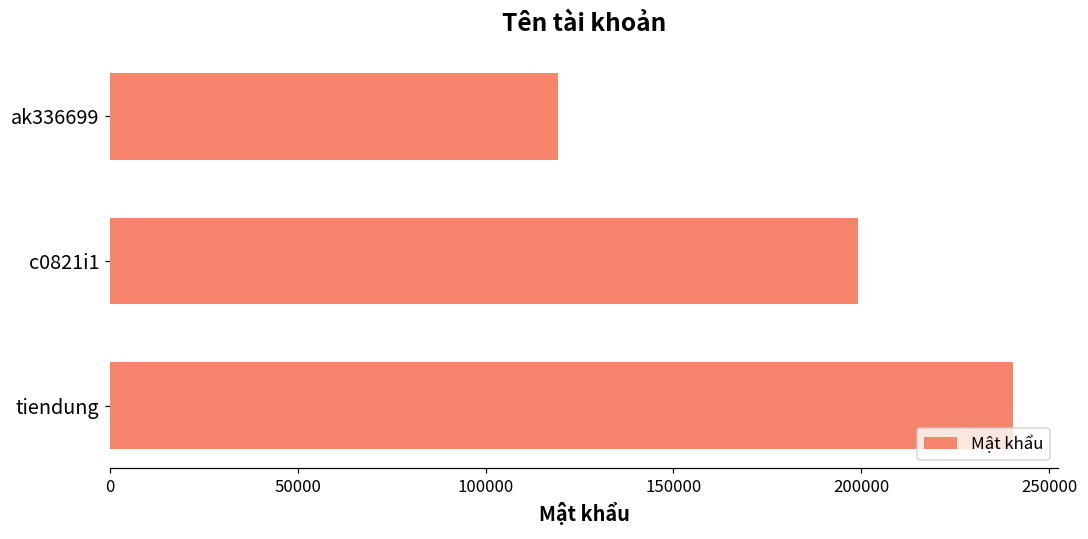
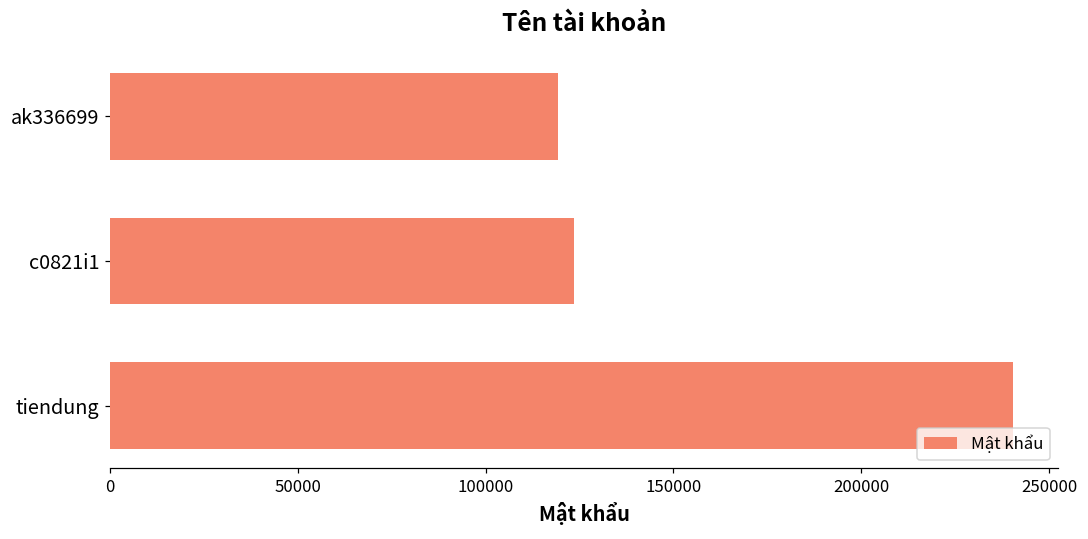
  {
    "ak336699": 119000,
-   "c0821i1": 199000,
+   "c0821i1": 123000,
    "tiendung": 240000
  }
